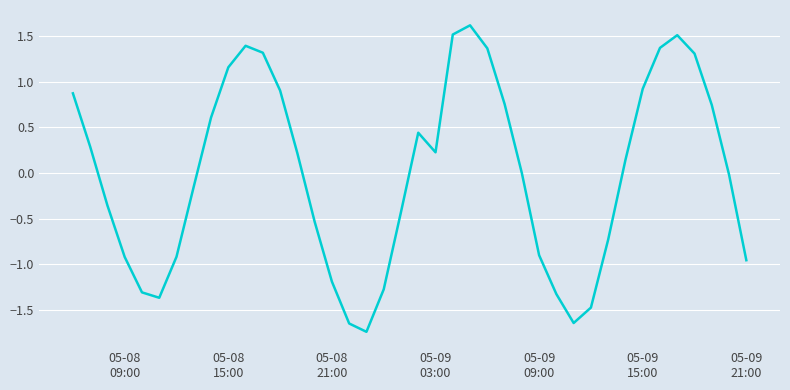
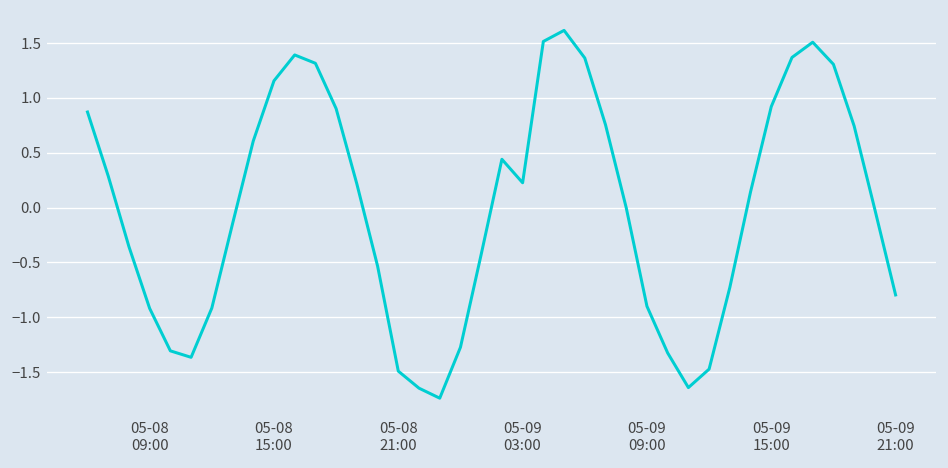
  {
    "05-08 09:00": -0.9,
    "05-08 15:00": 1.2,
-   "05-08 21:00": -1.2,
+   "05-08 21:00": -1.5,
    "05-09 03:00": 0.2,
    "05-09 09:00": -0.9,
    "05-09 15:00": 0.9,
-   "05-09 21:00": -1.0
+   "05-09 21:00": -0.8
  }
